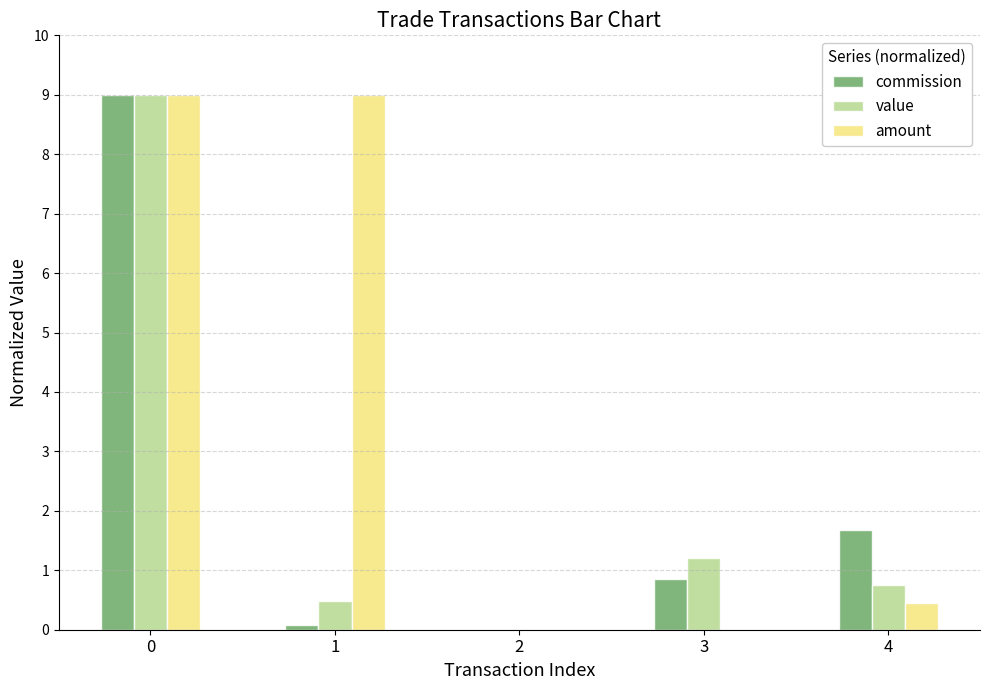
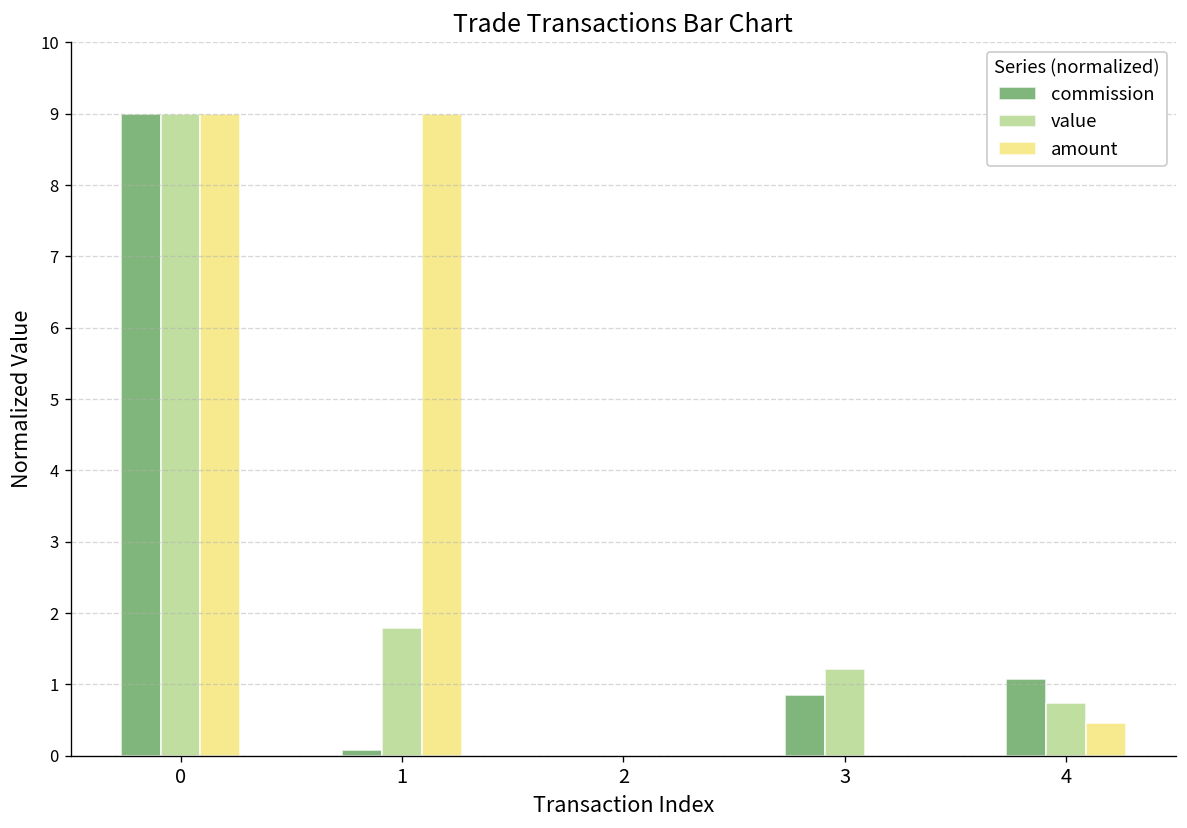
  {
    "commission": {
      "0": 9.0,
      "1": 0.1,
      "2": 0.0,
      "3": 0.9,
-     "4": 1.7
+     "4": 1.1
    },
    "value": {
      "0": 9.0,
-     "1": 0.5,
+     "1": 1.8,
      "2": 0.0,
      "3": 1.2,
      "4": 0.7
    },
    "amount": {
      "0": 9.0,
      "1": 9.0,
      "2": 0.0,
      "3": 0.0,
      "4": 0.5
    }
  }
